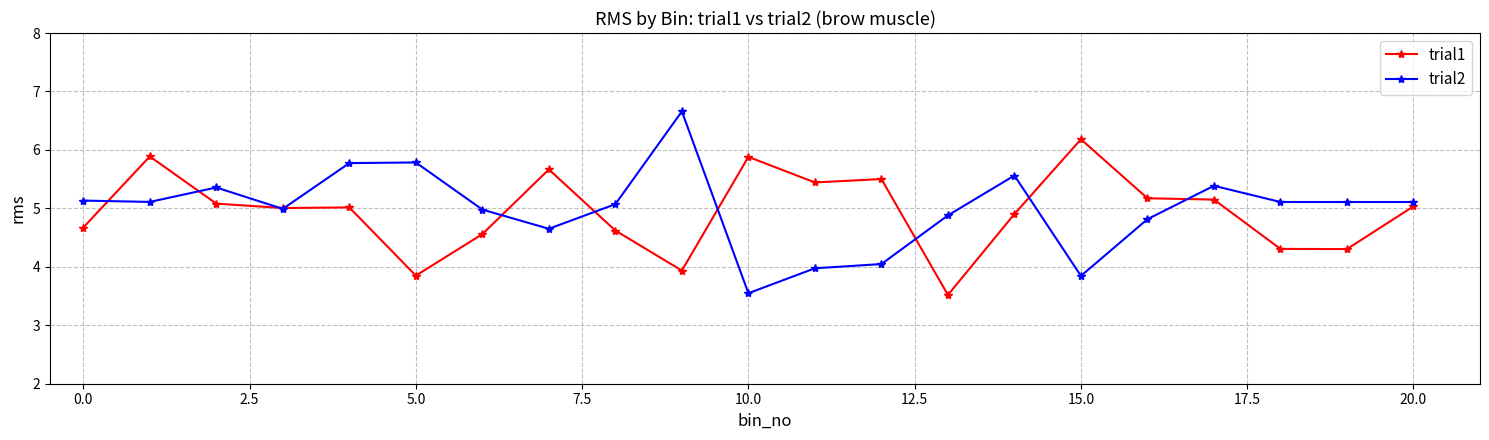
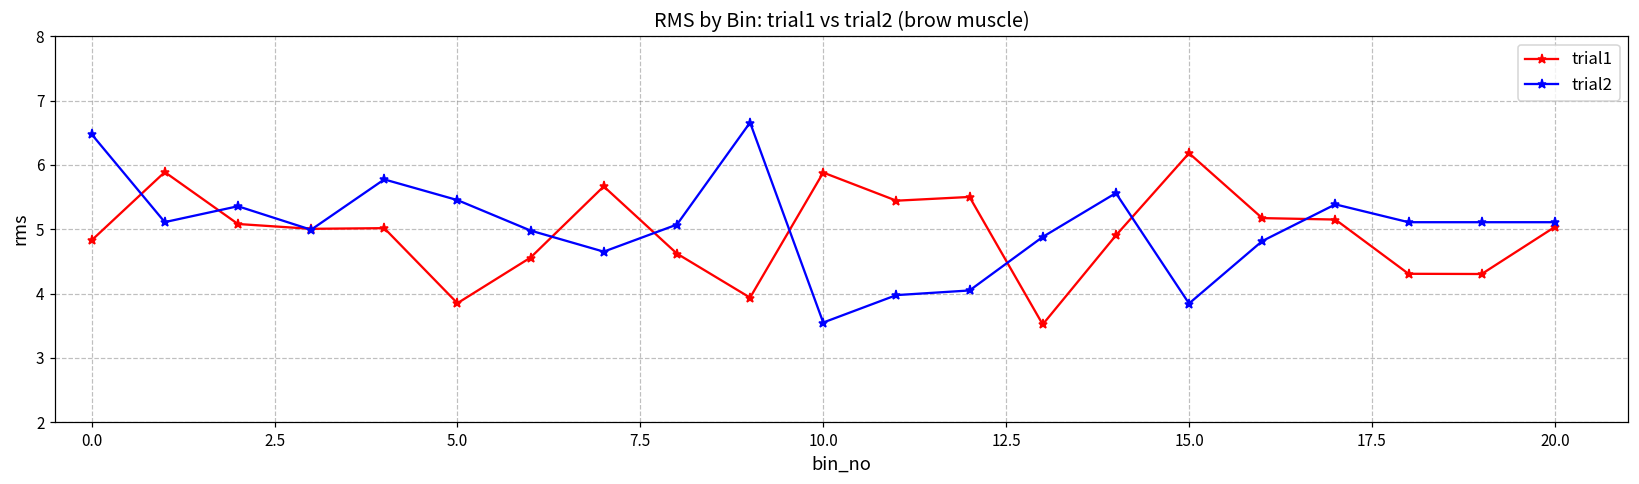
  {
    "trial1": {
-     "0.0": 4.7,
+     "0.0": 4.8,
      "5.0": 3.8,
      "10.0": 5.9,
      "15.0": 6.2,
      "20.0": 5.0
    },
    "trial2": {
-     "0.0": 5.1,
-     "5.0": 5.8,
+     "0.0": 6.5,
+     "5.0": 5.5,
      "10.0": 3.5,
      "15.0": 3.8,
      "20.0": 5.1
    }
  }
